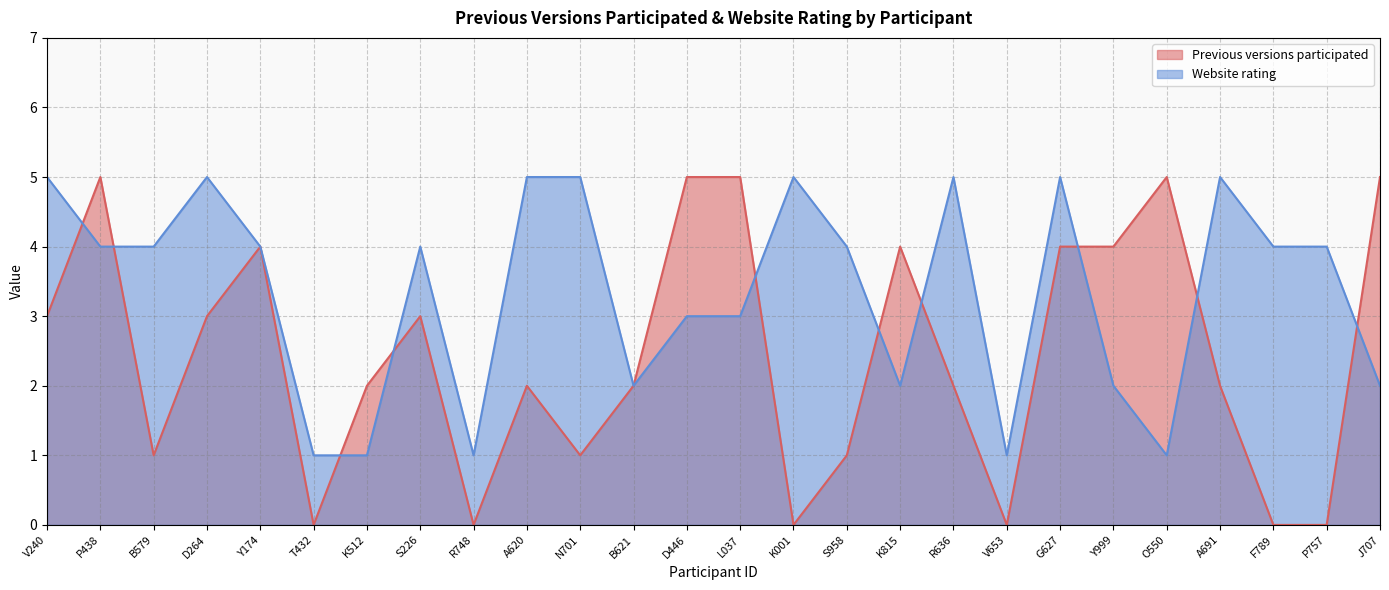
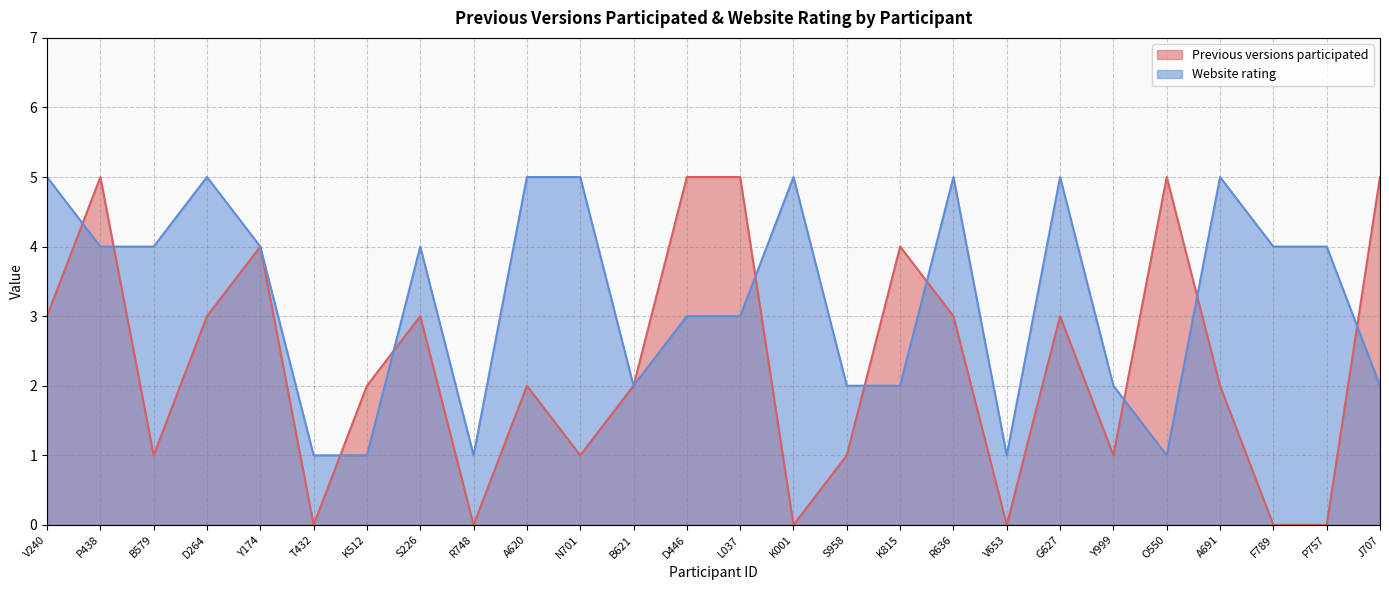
  {
    "Previous versions participated": {
      "V240": 3,
      "P438": 5,
      "B579": 1,
      "D264": 3,
      "T432": 0,
      "K512": 2,
      "S226": 3,
      "R748": 0,
      "A620": 2,
      "N701": 1,
      "D446": 5,
      "L037": 5,
      "K001": 0,
      "S958": 1,
      "K815": 4,
-     "R636": 2,
+     "R636": 3,
      "V653": 0,
-     "G627": 4,
-     "Y999": 4,
+     "G627": 3,
+     "Y999": 1,
      "O550": 5,
      "A691": 2,
      "F789": 0,
      "P757": 0,
      "J707": 5
    },
    "Website rating": {
      "V240": 5,
      "P438": 4,
      "B579": 4,
      "D264": 5,
      "T432": 1,
      "K512": 1,
      "S226": 4,
      "R748": 1,
      "A620": 5,
      "N701": 5,
      "D446": 3,
      "L037": 3,
      "K001": 5,
-     "S958": 4,
+     "S958": 2,
      "K815": 2,
      "R636": 5,
      "V653": 1,
      "G627": 5,
      "Y999": 2,
      "O550": 1,
      "A691": 5,
      "F789": 4,
      "P757": 4,
      "J707": 2
    }
  }
